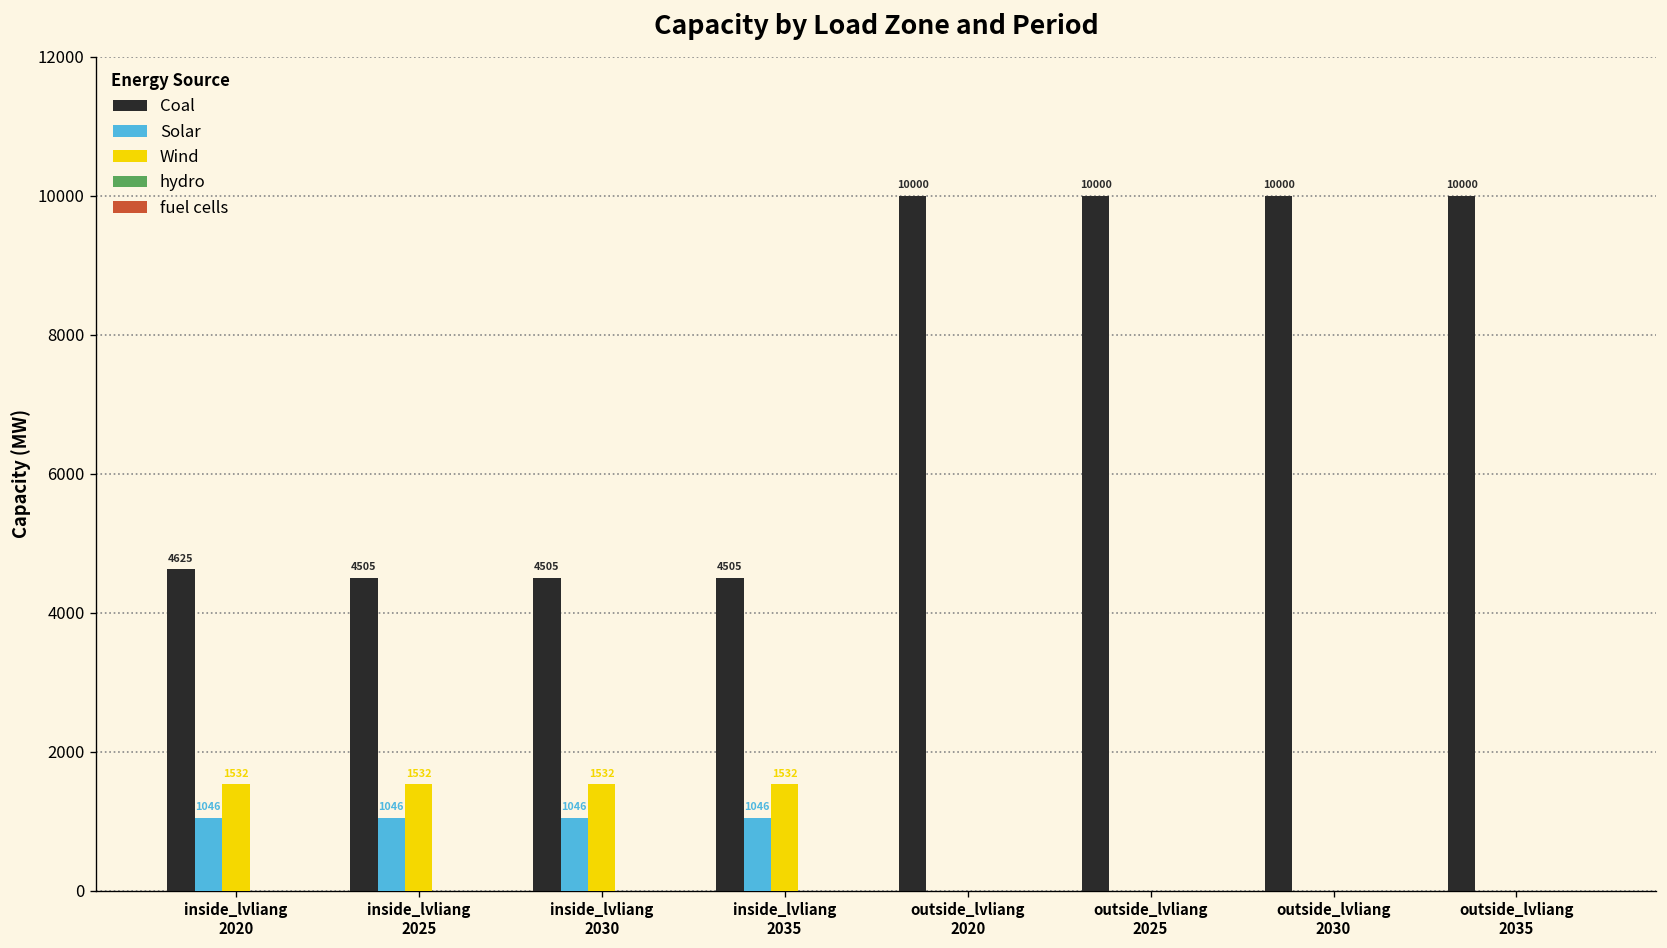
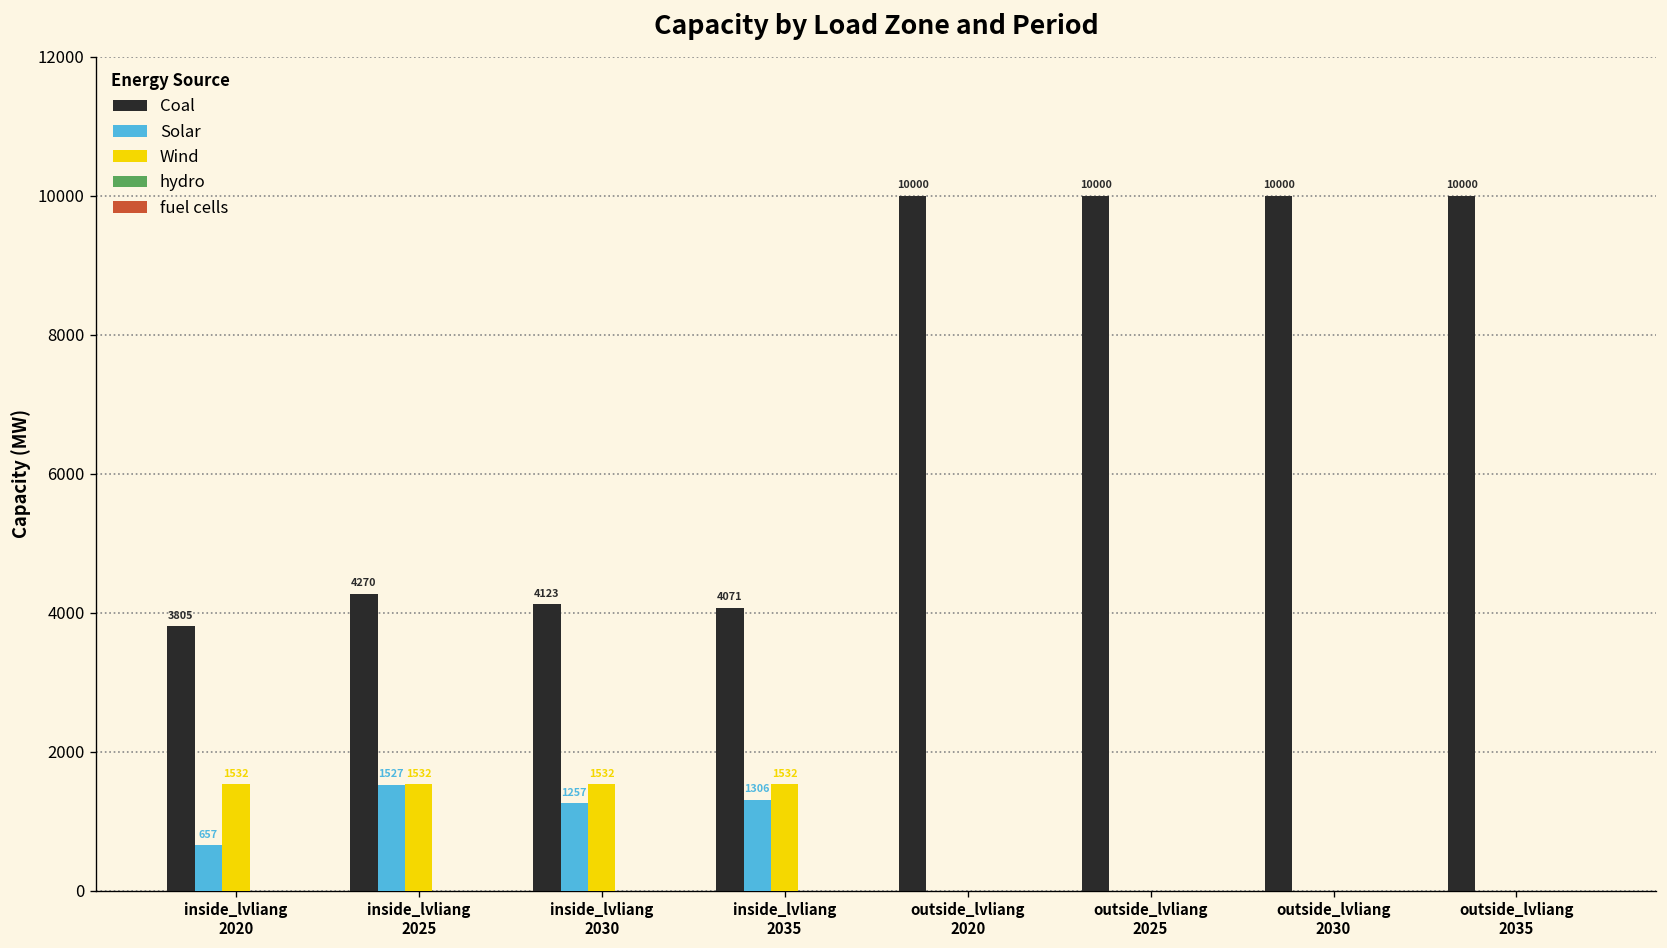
  {
    "Coal": {
-     "inside_lvliang 2020": 4625,
-     "inside_lvliang 2025": 4505,
-     "inside_lvliang 2030": 4505,
-     "inside_lvliang 2035": 4505,
+     "inside_lvliang 2020": 3805,
+     "inside_lvliang 2025": 4270,
+     "inside_lvliang 2030": 4123,
+     "inside_lvliang 2035": 4071,
      "outside_lvliang 2020": 10000,
      "outside_lvliang 2025": 10000,
      "outside_lvliang 2030": 10000,
      "outside_lvliang 2035": 10000
    },
    "Solar": {
-     "inside_lvliang 2020": 1046,
-     "inside_lvliang 2025": 1046,
-     "inside_lvliang 2030": 1046,
-     "inside_lvliang 2035": 1046
+     "inside_lvliang 2020": 657,
+     "inside_lvliang 2025": 1527,
+     "inside_lvliang 2030": 1257,
+     "inside_lvliang 2035": 1306
    },
    "Wind": {
      "inside_lvliang 2020": 1532,
      "inside_lvliang 2025": 1532,
      "inside_lvliang 2030": 1532,
      "inside_lvliang 2035": 1532
    },
    "hydro": {
      "inside_lvliang 2020": 0,
      "inside_lvliang 2025": 0,
      "inside_lvliang 2030": 0,
      "inside_lvliang 2035": 0,
      "outside_lvliang 2020": 0,
      "outside_lvliang 2025": 0,
      "outside_lvliang 2030": 0,
      "outside_lvliang 2035": 0
    },
    "fuel cells": {
      "inside_lvliang 2020": 0,
      "inside_lvliang 2025": 0,
      "inside_lvliang 2030": 0,
      "inside_lvliang 2035": 0,
      "outside_lvliang 2020": 0,
      "outside_lvliang 2025": 0,
      "outside_lvliang 2030": 0,
      "outside_lvliang 2035": 0
    }
  }
